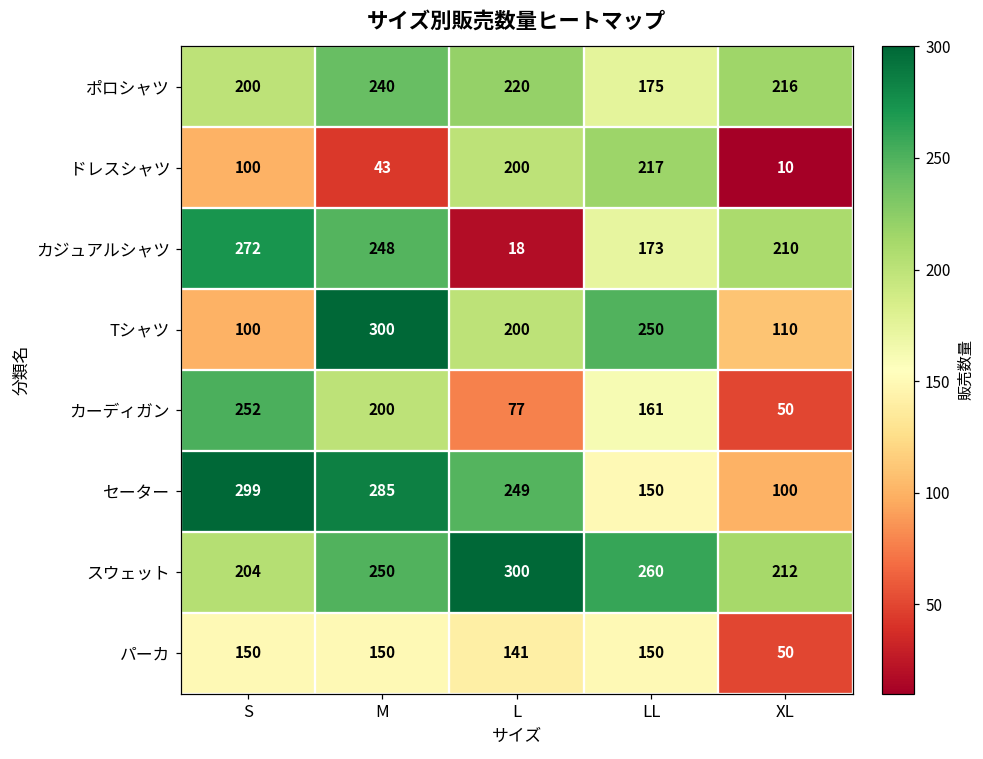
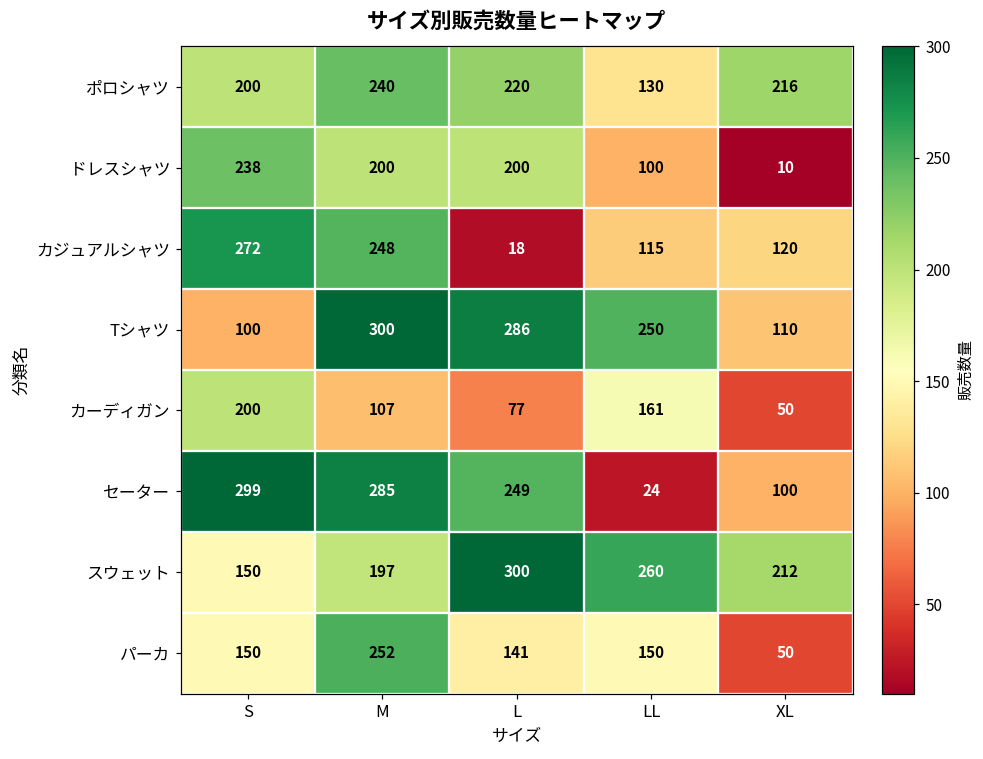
  {
    "ポロシャツ": {
      "S": 200,
      "M": 240,
      "L": 220,
-     "LL": 175,
+     "LL": 130,
      "XL": 216
    },
    "ドレスシャツ": {
-     "S": 100,
-     "M": 43,
+     "S": 238,
+     "M": 200,
      "L": 200,
-     "LL": 217,
+     "LL": 100,
      "XL": 10
    },
    "カジュアルシャツ": {
      "S": 272,
      "M": 248,
      "L": 18,
-     "LL": 173,
-     "XL": 210
+     "LL": 115,
+     "XL": 120
    },
    "Tシャツ": {
      "S": 100,
      "M": 300,
-     "L": 200,
+     "L": 286,
      "LL": 250,
      "XL": 110
    },
    "カーディガン": {
-     "S": 252,
-     "M": 200,
+     "S": 200,
+     "M": 107,
      "L": 77,
      "LL": 161,
      "XL": 50
    },
    "セーター": {
      "S": 299,
      "M": 285,
      "L": 249,
-     "LL": 150,
+     "LL": 24,
      "XL": 100
    },
    "スウェット": {
-     "S": 204,
-     "M": 250,
+     "S": 150,
+     "M": 197,
      "L": 300,
      "LL": 260,
      "XL": 212
    },
    "パーカ": {
      "S": 150,
-     "M": 150,
+     "M": 252,
      "L": 141,
      "LL": 150,
      "XL": 50
    }
  }
